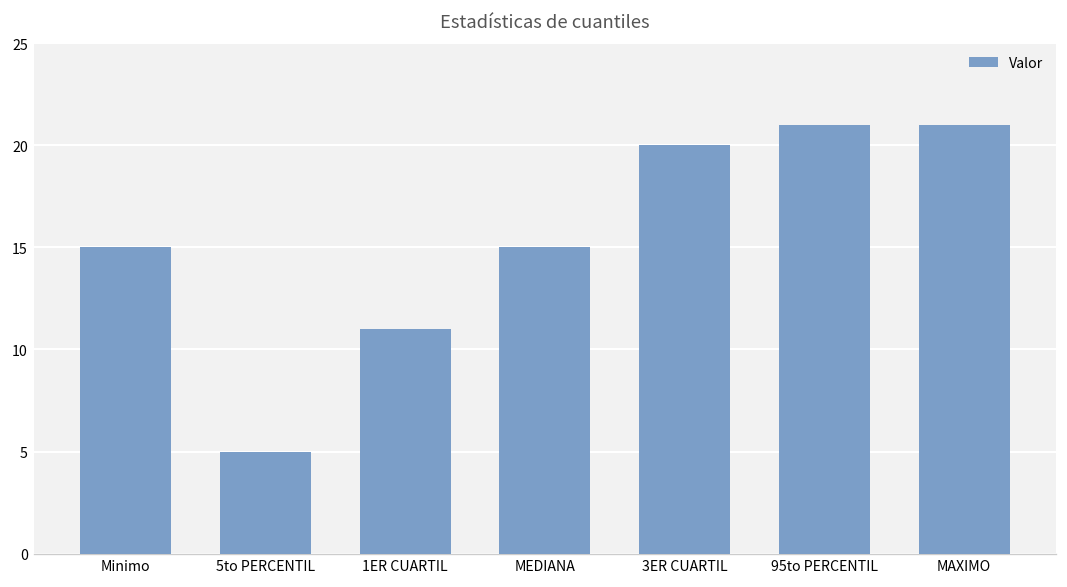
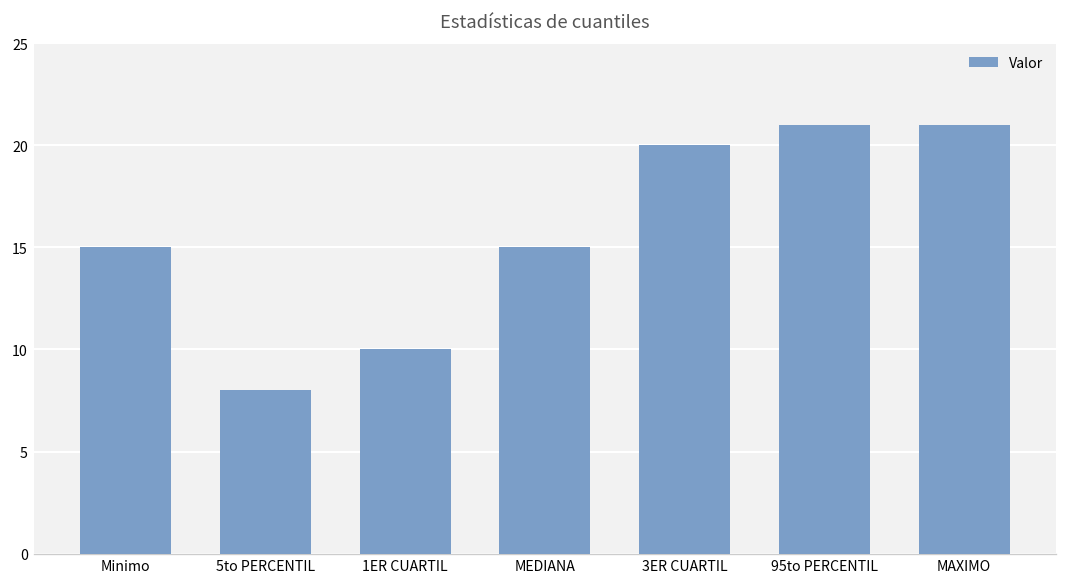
  {
    "Minimo": 15,
-   "5to PERCENTIL": 5,
-   "1ER CUARTIL": 11,
+   "5to PERCENTIL": 8,
+   "1ER CUARTIL": 10,
    "MEDIANA": 15,
    "3ER CUARTIL": 20,
    "95to PERCENTIL": 21,
    "MAXIMO": 21
  }
